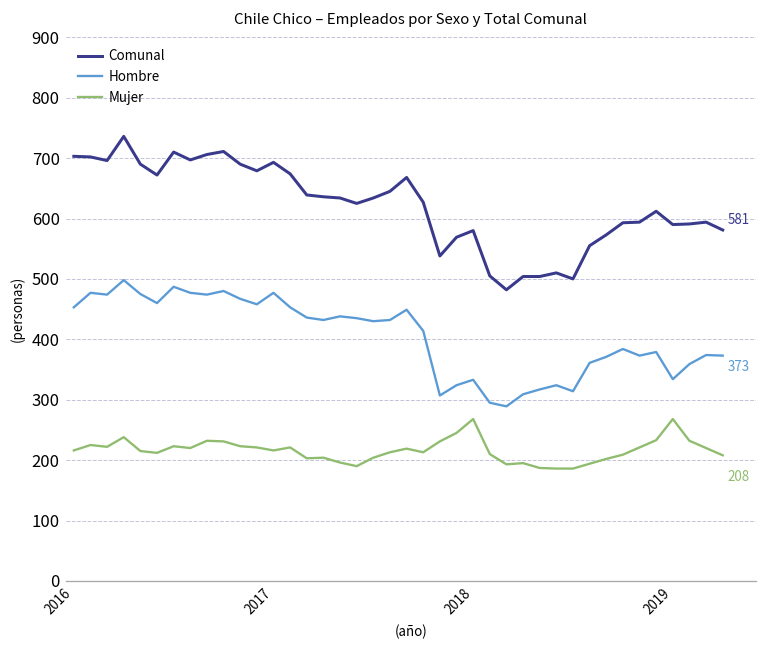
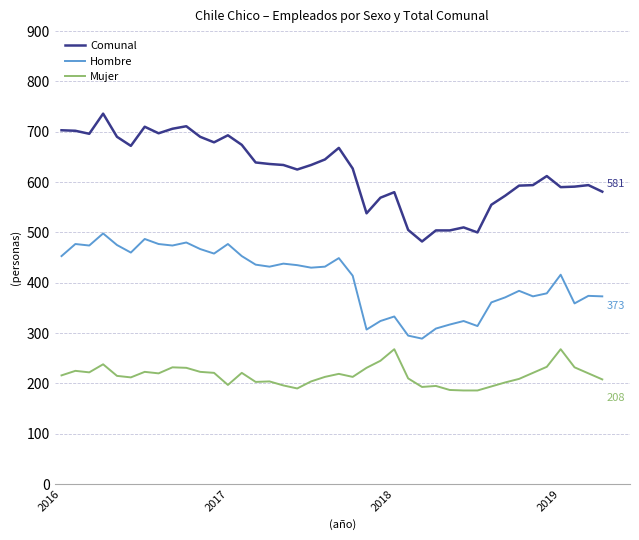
  {
    "Comunal": {
      "2016": 700,
      "2017": 690,
      "2018": 580,
      "2019": 590
    },
    "Hombre": {
      "2016": 450,
      "2017": 480,
      "2018": 330,
-     "2019": 330
+     "2019": 420
    },
    "Mujer": {
      "2016": 220,
-     "2017": 220,
+     "2017": 200,
      "2018": 270,
      "2019": 270
    }
  }
